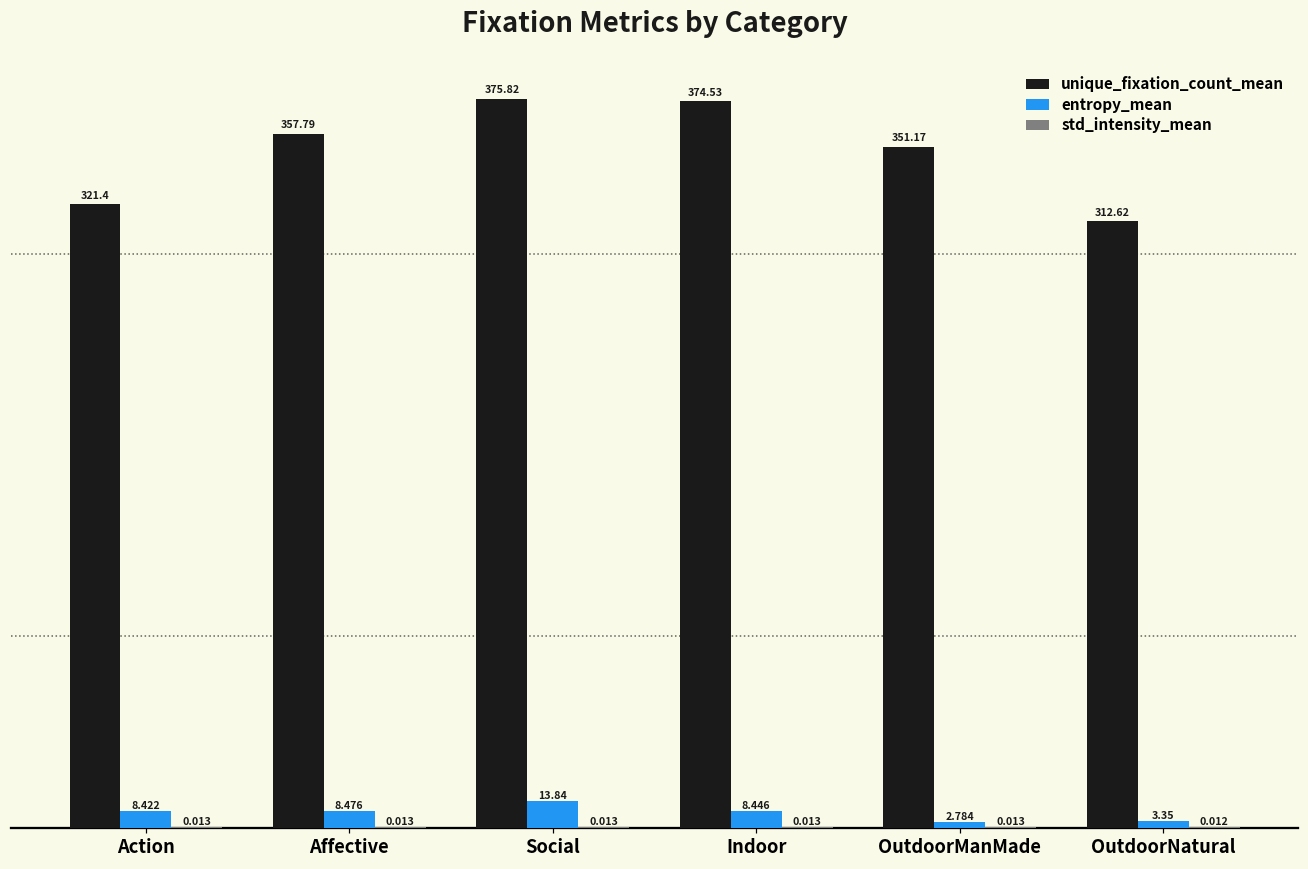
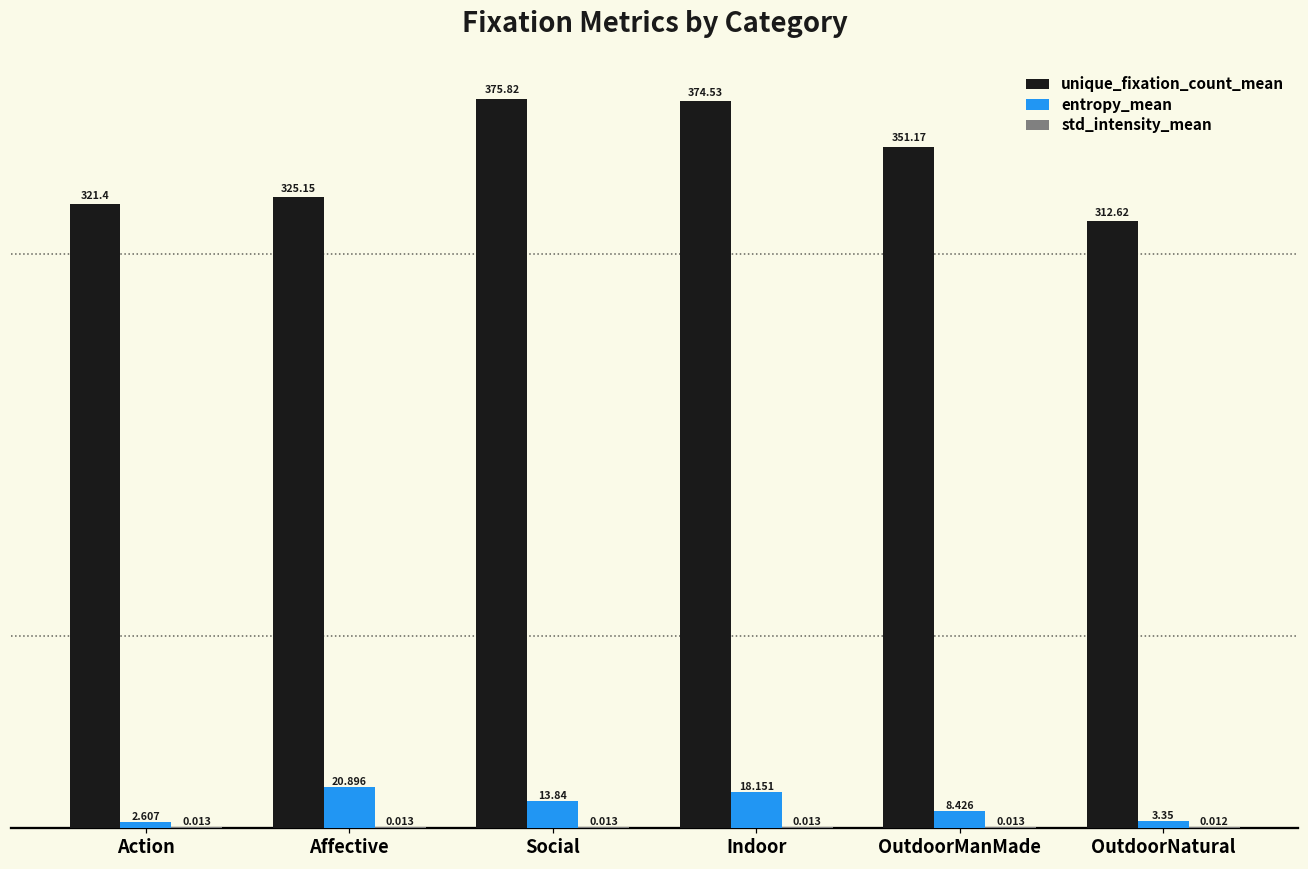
  {
    "unique_fixation_count_mean": {
      "Action": 321.4,
-     "Affective": 357.79,
+     "Affective": 325.15,
      "Social": 375.82,
      "Indoor": 374.53,
      "OutdoorManMade": 351.17,
      "OutdoorNatural": 312.62
    },
    "entropy_mean": {
-     "Action": 8.422,
-     "Affective": 8.476,
+     "Action": 2.607,
+     "Affective": 20.896,
      "Social": 13.84,
-     "Indoor": 8.446,
-     "OutdoorManMade": 2.784,
+     "Indoor": 18.151,
+     "OutdoorManMade": 8.426,
      "OutdoorNatural": 3.35
    },
    "std_intensity_mean": {
      "Action": 0.013,
      "Affective": 0.013,
      "Social": 0.013,
      "Indoor": 0.013,
      "OutdoorManMade": 0.013,
      "OutdoorNatural": 0.012
    }
  }
